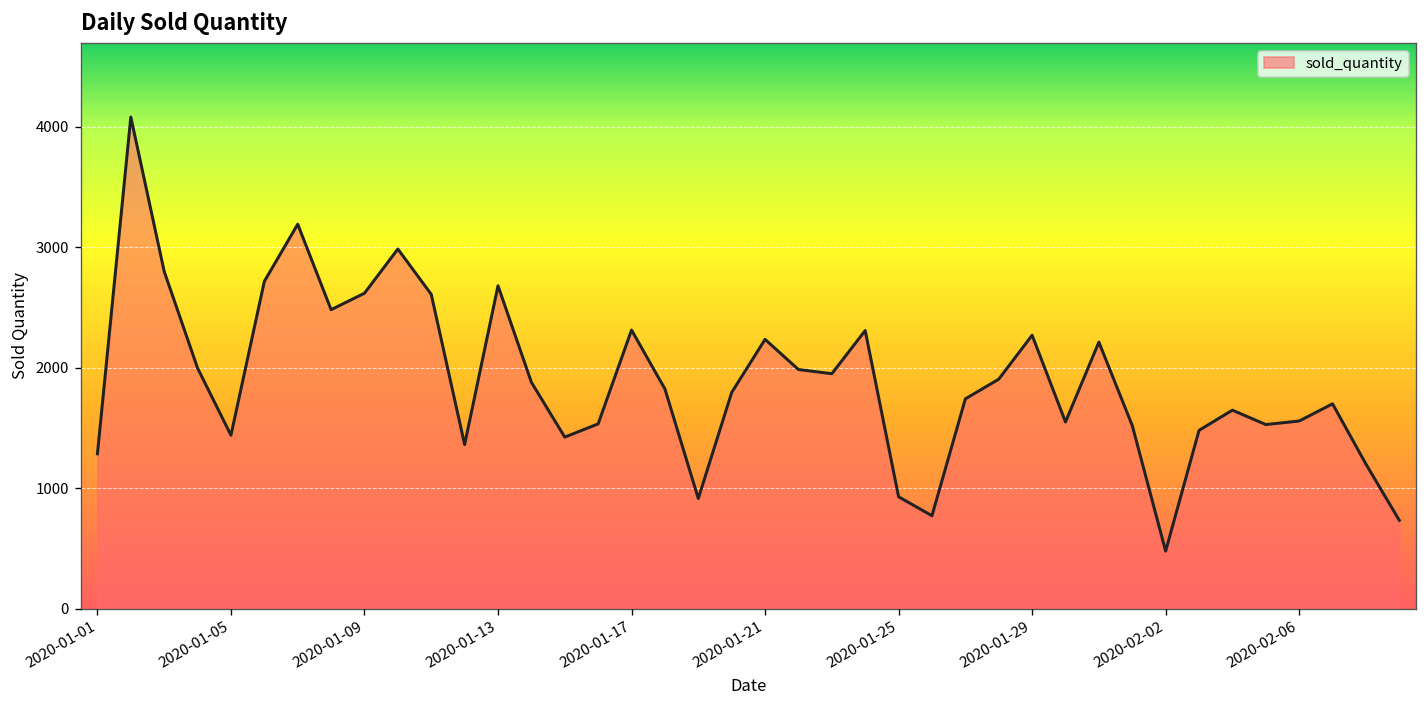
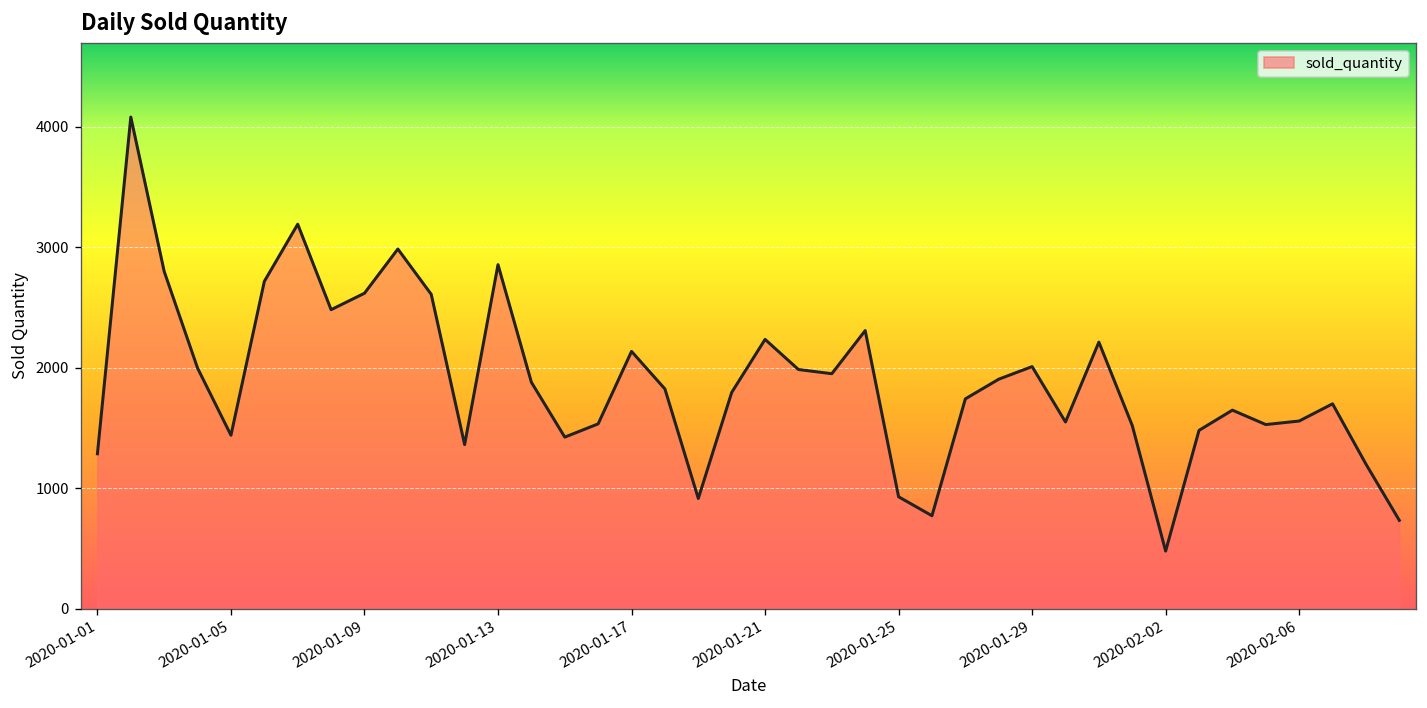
  {
    "2020-01-01": 1280,
    "2020-01-05": 1440,
    "2020-01-09": 2620,
-   "2020-01-13": 2680,
-   "2020-01-17": 2310,
+   "2020-01-13": 2850,
+   "2020-01-17": 2130,
    "2020-01-21": 2230,
    "2020-01-25": 930,
-   "2020-01-29": 2270,
+   "2020-01-29": 2010,
    "2020-02-02": 480,
    "2020-02-06": 1560
  }
